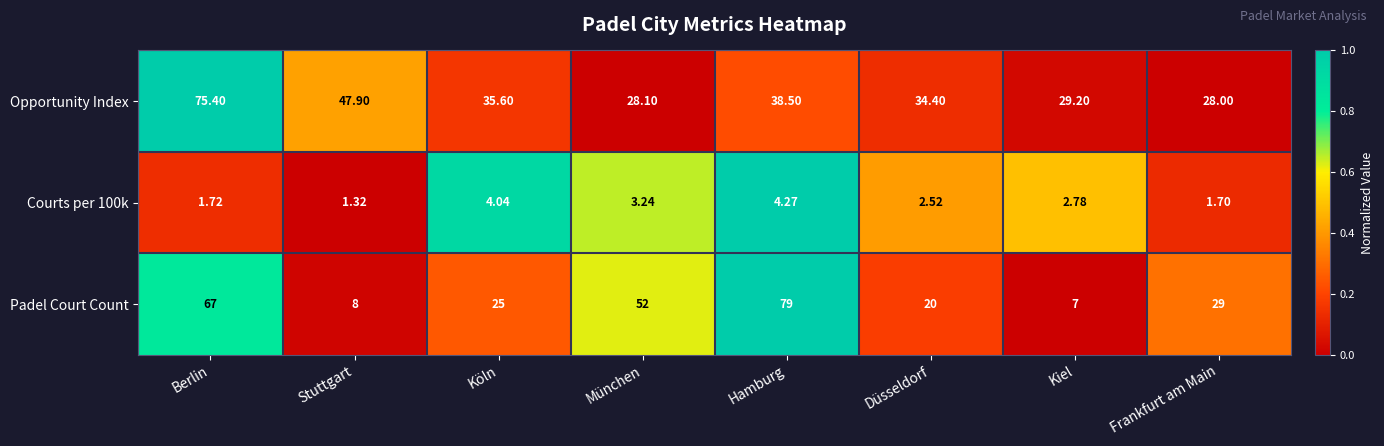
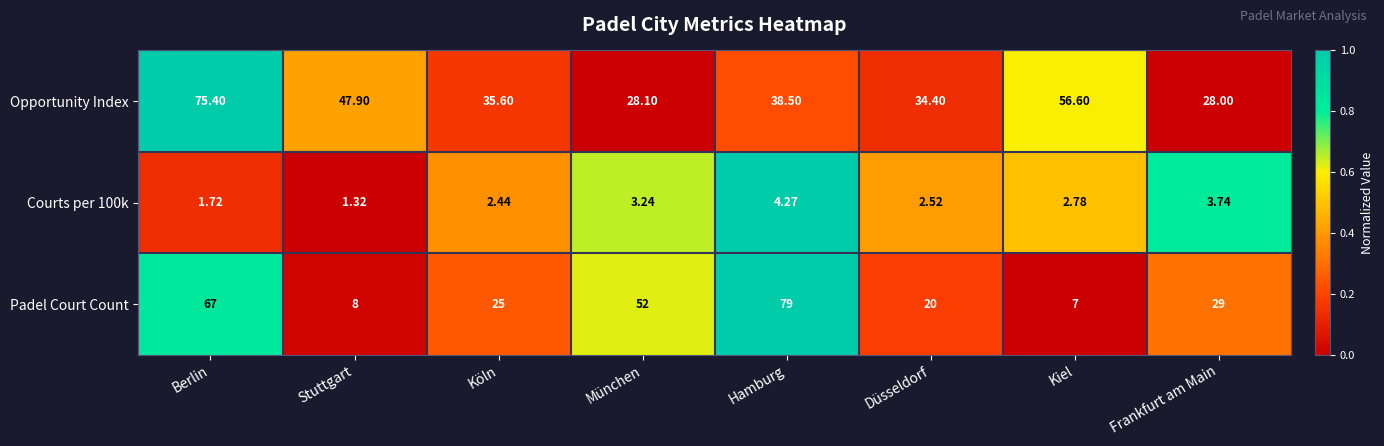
  {
    "Opportunity Index": {
      "Berlin": 75.40,
      "Stuttgart": 47.90,
      "Köln": 35.60,
      "München": 28.10,
      "Hamburg": 38.50,
      "Düsseldorf": 34.40,
-     "Kiel": 29.20,
+     "Kiel": 56.60,
      "Frankfurt am Main": 28.00
    },
    "Courts per 100k": {
      "Berlin": 1.72,
      "Stuttgart": 1.32,
-     "Köln": 4.04,
+     "Köln": 2.44,
      "München": 3.24,
      "Hamburg": 4.27,
      "Düsseldorf": 2.52,
      "Kiel": 2.78,
-     "Frankfurt am Main": 1.70
+     "Frankfurt am Main": 3.74
    },
    "Padel Court Count": {
      "Berlin": 67,
      "Stuttgart": 8,
      "Köln": 25,
      "München": 52,
      "Hamburg": 79,
      "Düsseldorf": 20,
      "Kiel": 7,
      "Frankfurt am Main": 29
    }
  }
